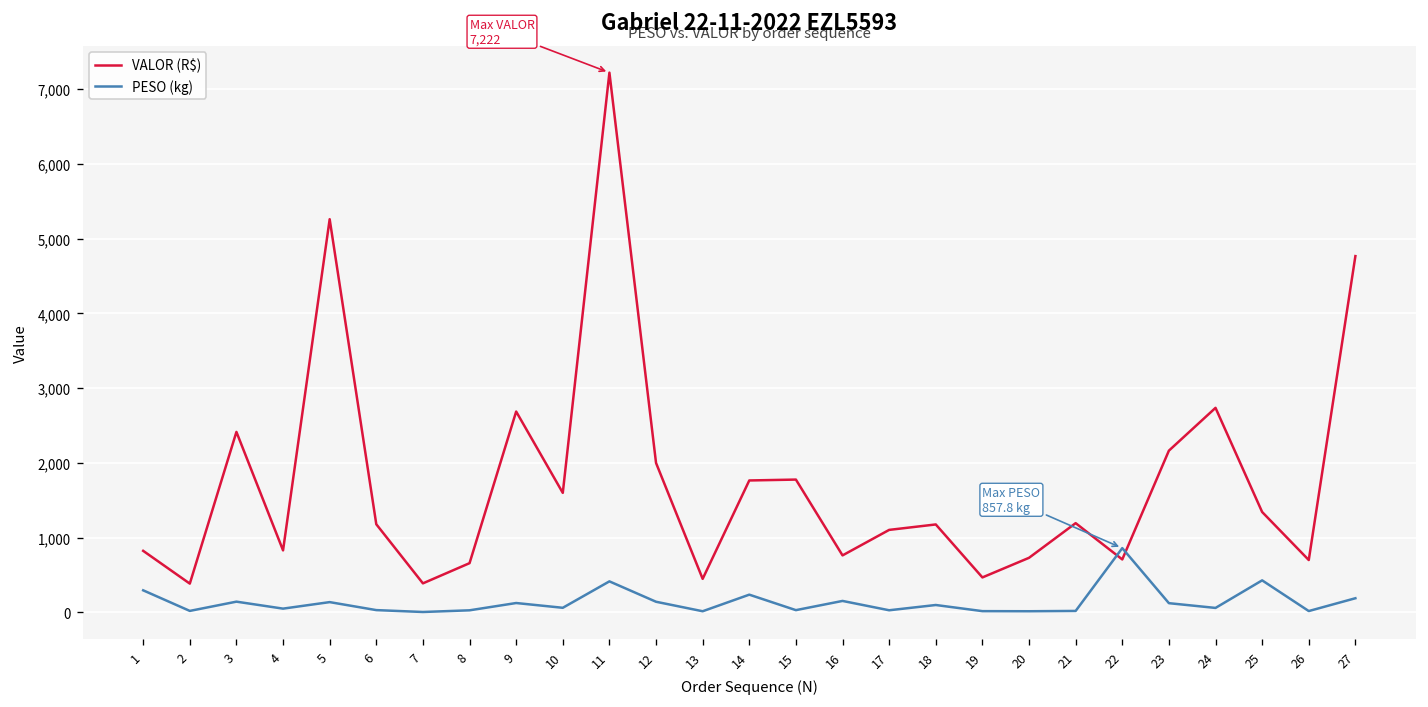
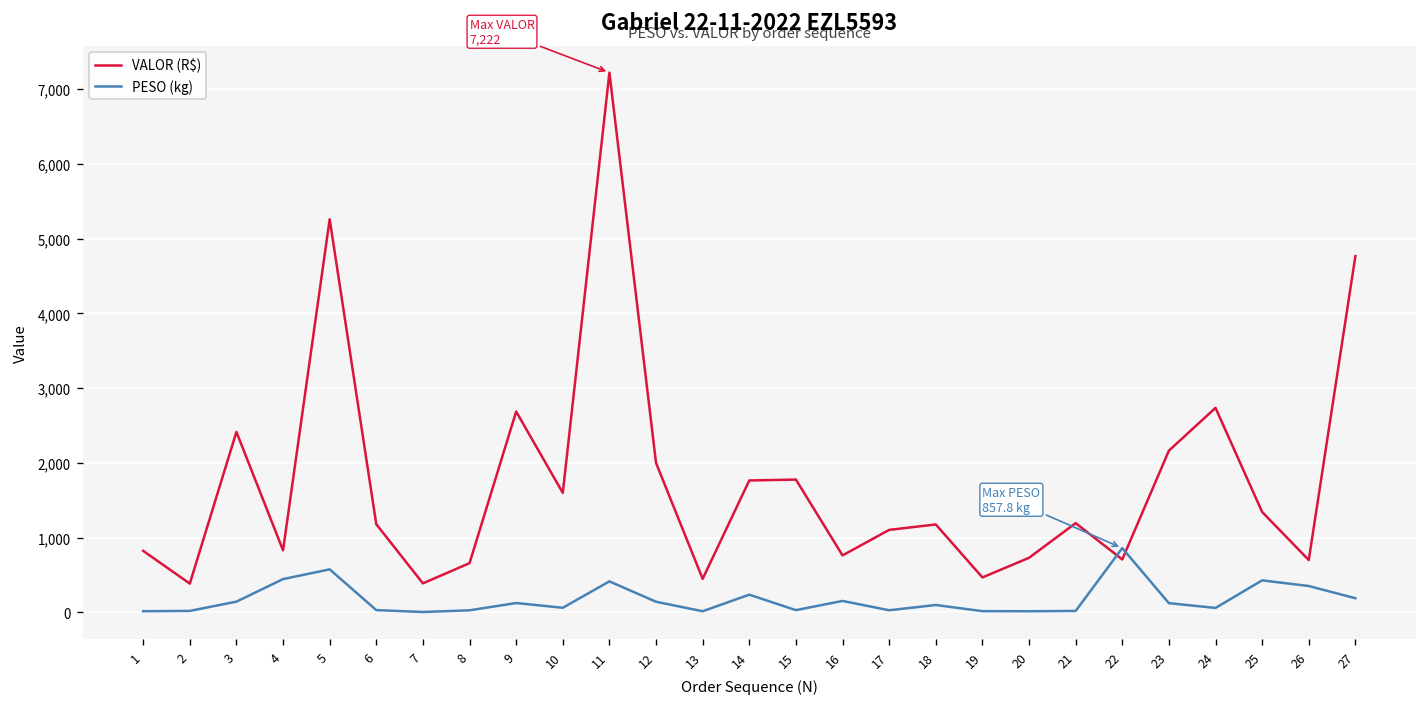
  {
    "VALOR (R$)": {
      "1": "800",
      "2": "400",
      "3": "2,400",
      "4": "800",
      "5": "5,300",
      "6": "1,200",
      "7": "400",
      "8": "700",
      "9": "2,700",
      "10": "1,600",
      "12": "2,000",
      "13": "400",
      "14": "1,800",
      "15": "1,800",
      "16": "800",
      "17": "1,100",
      "18": "1,200",
      "19": "500",
      "20": "700",
      "22": "700",
      "23": "2,200",
      "24": "2,700",
      "25": "1,300",
      "26": "700",
      "27": "4,800"
    },
    "PESO (kg)": {
-     "1": "300",
+     "1": "0",
      "2": "0",
      "3": "100",
-     "4": "0",
-     "5": "100",
+     "4": "400",
+     "5": "600",
      "6": "0",
      "7": "0",
      "8": "0",
      "9": "100",
      "10": "100",
      "11": "400",
      "12": "100",
      "13": "0",
      "14": "200",
      "15": "0",
      "16": "200",
      "17": "0",
      "18": "100",
      "19": "0",
      "20": "0",
      "21": "0",
      "22": "900",
      "23": "100",
      "24": "100",
      "25": "400",
-     "26": "0",
+     "26": "400",
      "27": "200"
    }
  }
